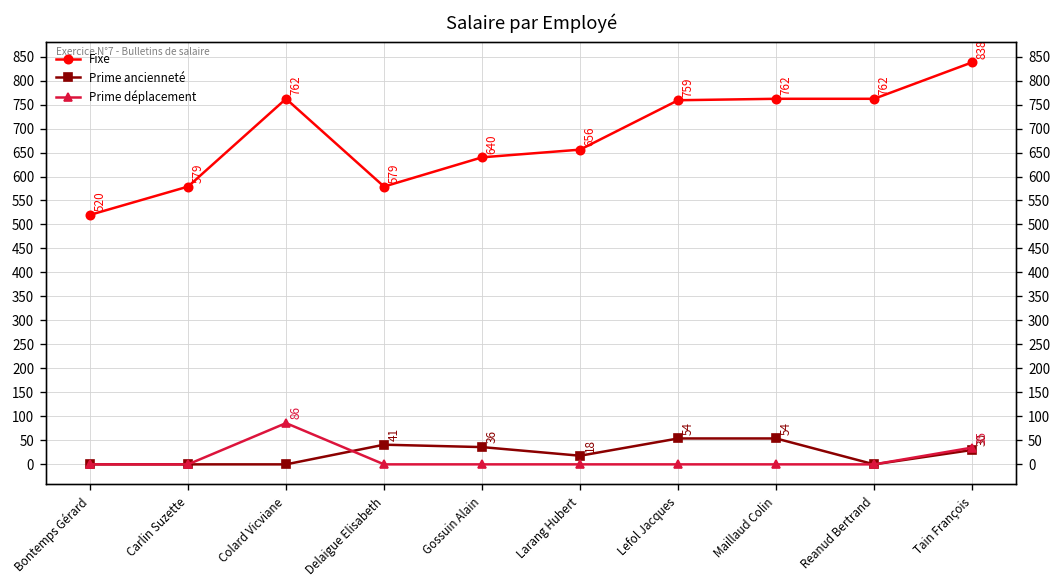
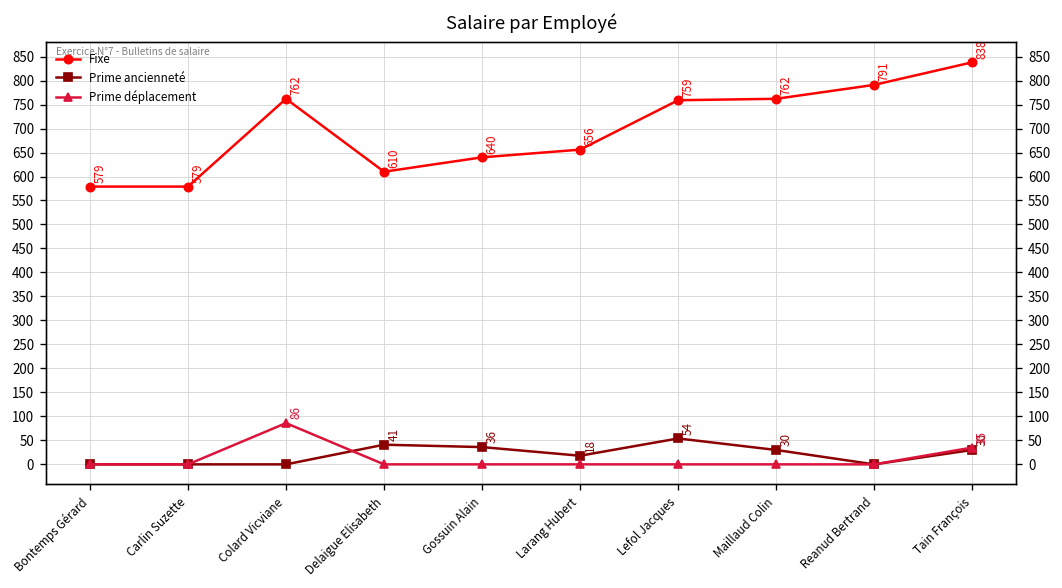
  {
    "Fixe": {
-     "Bontemps Gérard": 520,
+     "Bontemps Gérard": 579,
      "Carlin Suzette": 579,
      "Colard Vicviane": 762,
-     "Delaigue Elisabeth": 579,
+     "Delaigue Elisabeth": 610,
      "Gossuin Alain": 640,
      "Larang Hubert": 656,
      "Lefol Jacques": 759,
      "Maillaud Colin": 762,
-     "Reanud Bertrand": 762,
+     "Reanud Bertrand": 791,
      "Tain François": 838
    },
    "Prime ancienneté": {
      "Delaigue Elisabeth": 41,
      "Gossuin Alain": 36,
      "Larang Hubert": 18,
      "Lefol Jacques": 54,
-     "Maillaud Colin": 54
+     "Maillaud Colin": 30
    },
    "Prime déplacement": {
      "Colard Vicviane": 86
    }
  }
